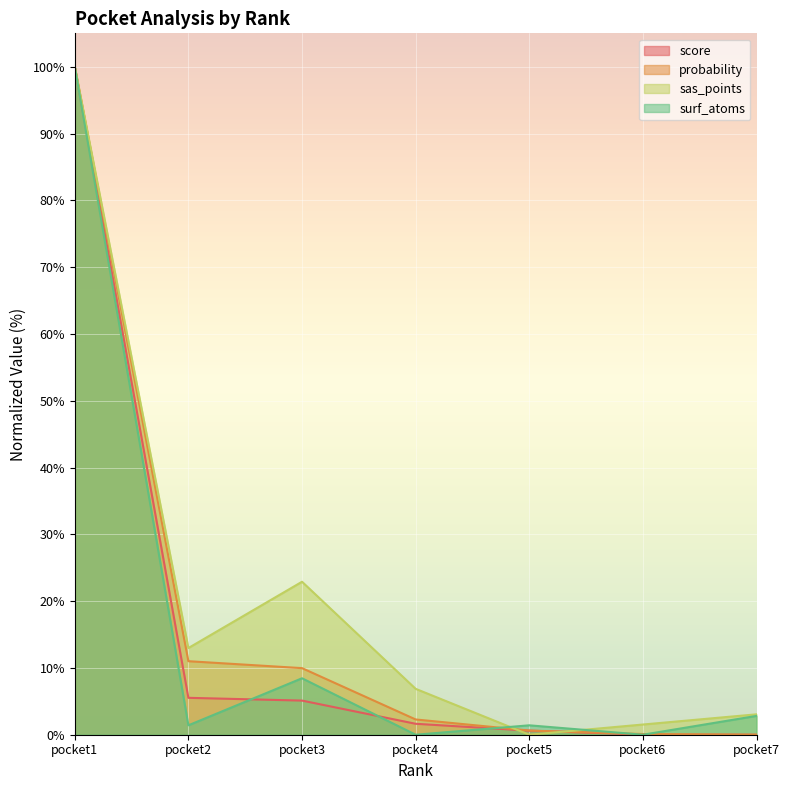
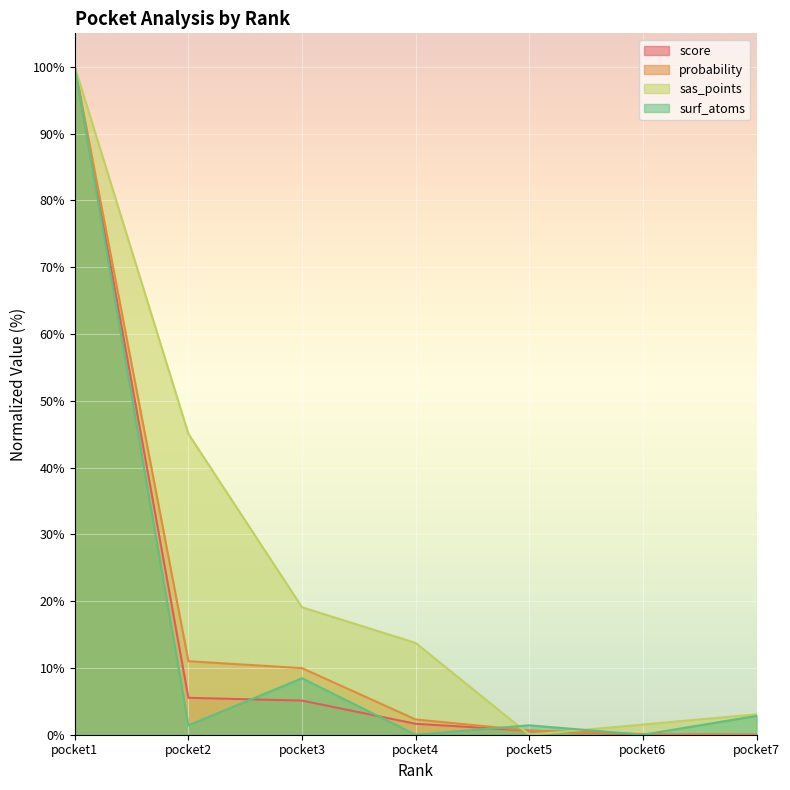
  {
    "sas_points": {
-     "pocket2": "13%",
-     "pocket3": "23%",
-     "pocket4": "7%",
+     "pocket2": "45%",
+     "pocket3": "19%",
+     "pocket4": "14%",
      "pocket5": "0%",
      "pocket6": "2%"
    },
    "surf_atoms": {
      "pocket2": "1%",
      "pocket3": "8%",
      "pocket4": "0%",
      "pocket5": "1%"
    }
  }
